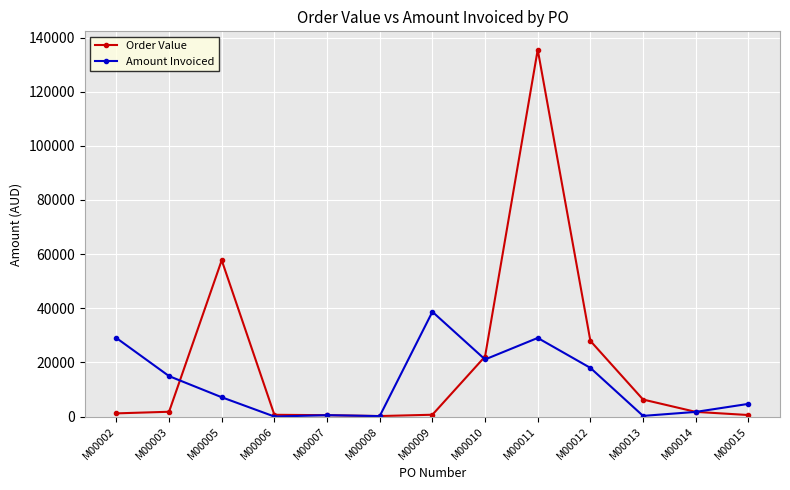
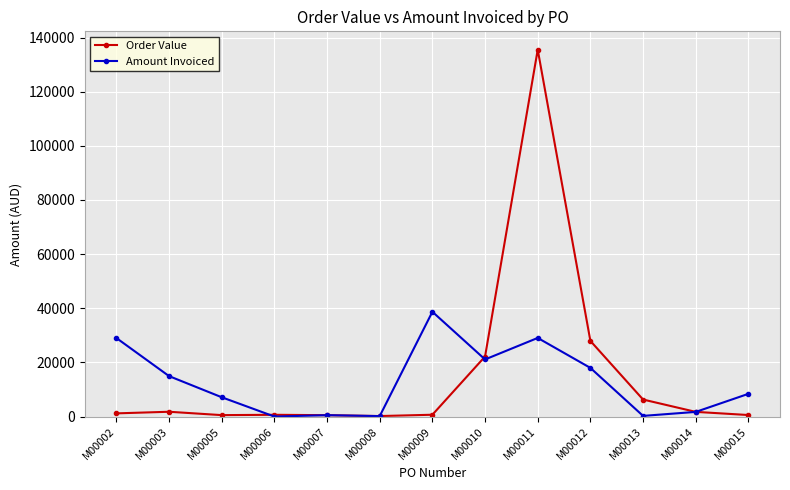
  {
    "Order Value": {
      "M00002": 1000,
      "M00003": 2000,
-     "M00005": 58000,
+     "M00005": 1000,
      "M00009": 1000,
      "M00010": 22000,
      "M00011": 136000,
      "M00012": 28000,
      "M00013": 6000,
      "M00015": 1000
    },
    "Amount Invoiced": {
      "M00002": 29000,
      "M00003": 15000,
      "M00005": 7000,
      "M00009": 39000,
      "M00010": 21000,
      "M00011": 29000,
      "M00012": 18000,
      "M00013": 0,
-     "M00015": 5000
+     "M00015": 8000
    }
  }
